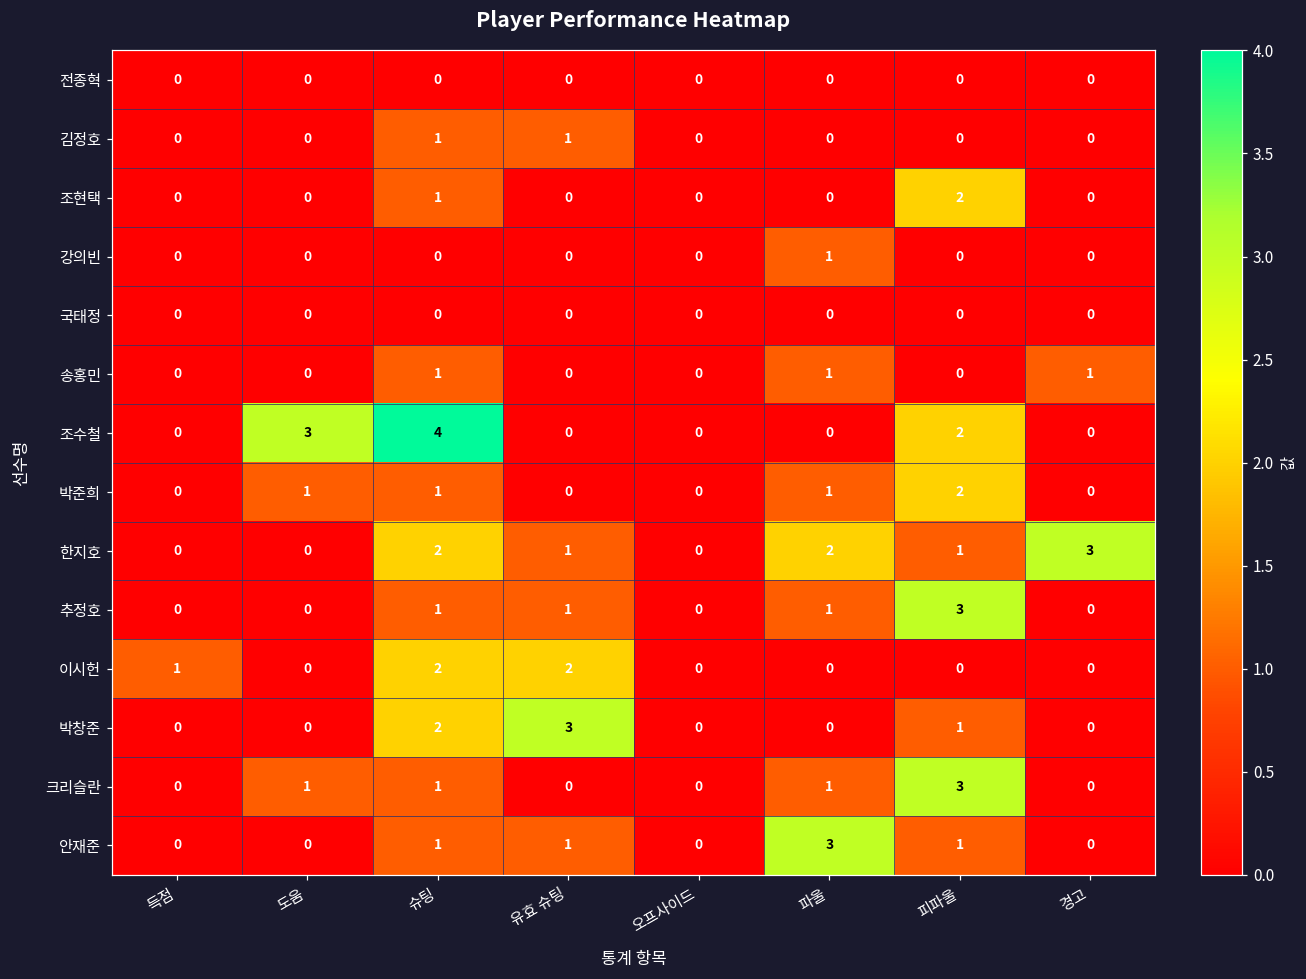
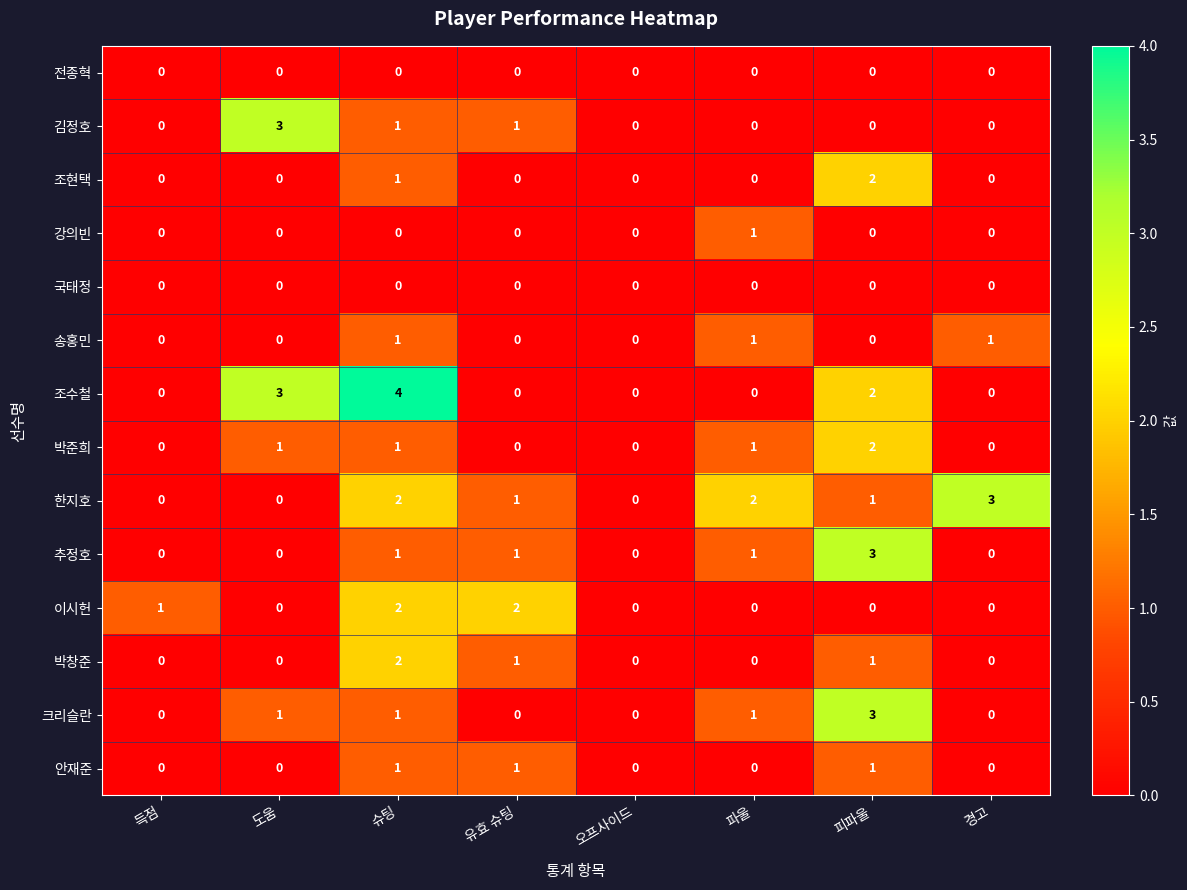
  {
    "전종혁": {
      "득점": 0,
      "도움": 0,
      "슈팅": 0,
      "유효 슈팅": 0,
      "오프사이드": 0,
      "파울": 0,
      "피파울": 0,
      "경고": 0
    },
    "김정호": {
      "득점": 0,
-     "도움": 0,
+     "도움": 3,
      "슈팅": 1,
      "유효 슈팅": 1,
      "오프사이드": 0,
      "파울": 0,
      "피파울": 0,
      "경고": 0
    },
    "조현택": {
      "득점": 0,
      "도움": 0,
      "슈팅": 1,
      "유효 슈팅": 0,
      "오프사이드": 0,
      "파울": 0,
      "피파울": 2,
      "경고": 0
    },
    "강의빈": {
      "득점": 0,
      "도움": 0,
      "슈팅": 0,
      "유효 슈팅": 0,
      "오프사이드": 0,
      "파울": 1,
      "피파울": 0,
      "경고": 0
    },
    "국태정": {
      "득점": 0,
      "도움": 0,
      "슈팅": 0,
      "유효 슈팅": 0,
      "오프사이드": 0,
      "파울": 0,
      "피파울": 0,
      "경고": 0
    },
    "송홍민": {
      "득점": 0,
      "도움": 0,
      "슈팅": 1,
      "유효 슈팅": 0,
      "오프사이드": 0,
      "파울": 1,
      "피파울": 0,
      "경고": 1
    },
    "조수철": {
      "득점": 0,
      "도움": 3,
      "슈팅": 4,
      "유효 슈팅": 0,
      "오프사이드": 0,
      "파울": 0,
      "피파울": 2,
      "경고": 0
    },
    "박준희": {
      "득점": 0,
      "도움": 1,
      "슈팅": 1,
      "유효 슈팅": 0,
      "오프사이드": 0,
      "파울": 1,
      "피파울": 2,
      "경고": 0
    },
    "한지호": {
      "득점": 0,
      "도움": 0,
      "슈팅": 2,
      "유효 슈팅": 1,
      "오프사이드": 0,
      "파울": 2,
      "피파울": 1,
      "경고": 3
    },
    "추정호": {
      "득점": 0,
      "도움": 0,
      "슈팅": 1,
      "유효 슈팅": 1,
      "오프사이드": 0,
      "파울": 1,
      "피파울": 3,
      "경고": 0
    },
    "이시헌": {
      "득점": 1,
      "도움": 0,
      "슈팅": 2,
      "유효 슈팅": 2,
      "오프사이드": 0,
      "파울": 0,
      "피파울": 0,
      "경고": 0
    },
    "박창준": {
      "득점": 0,
      "도움": 0,
      "슈팅": 2,
-     "유효 슈팅": 3,
+     "유효 슈팅": 1,
      "오프사이드": 0,
      "파울": 0,
      "피파울": 1,
      "경고": 0
    },
    "크리슬란": {
      "득점": 0,
      "도움": 1,
      "슈팅": 1,
      "유효 슈팅": 0,
      "오프사이드": 0,
      "파울": 1,
      "피파울": 3,
      "경고": 0
    },
    "안재준": {
      "득점": 0,
      "도움": 0,
      "슈팅": 1,
      "유효 슈팅": 1,
      "오프사이드": 0,
-     "파울": 3,
+     "파울": 0,
      "피파울": 1,
      "경고": 0
    }
  }
